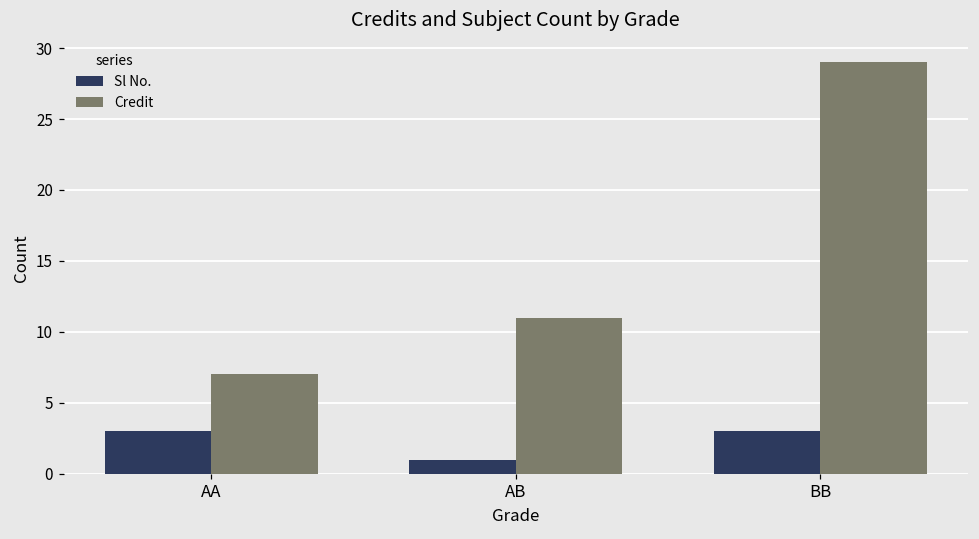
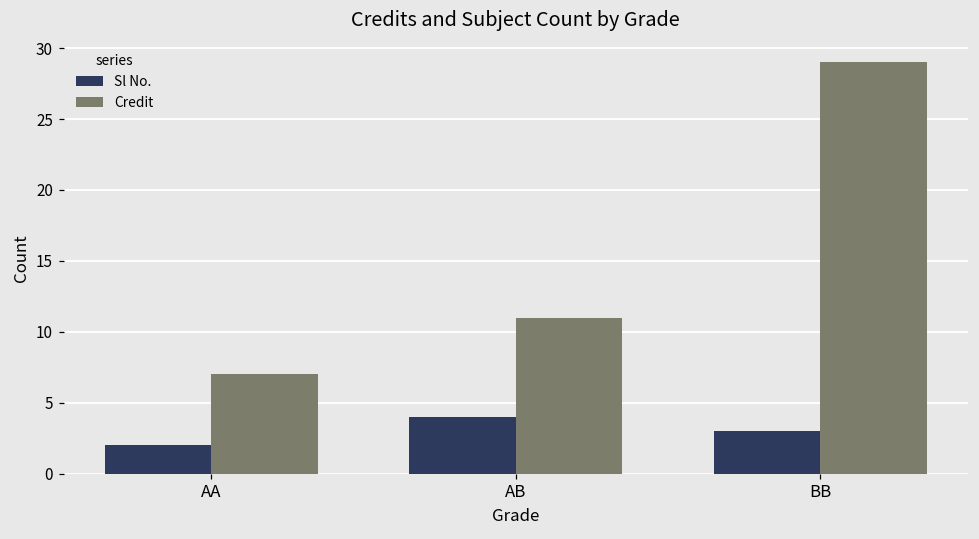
  {
    "Sl No.": {
-     "AA": 3,
-     "AB": 1,
+     "AA": 2,
+     "AB": 4,
      "BB": 3
    },
    "Credit": {
      "AA": 7,
      "AB": 11,
      "BB": 29
    }
  }
